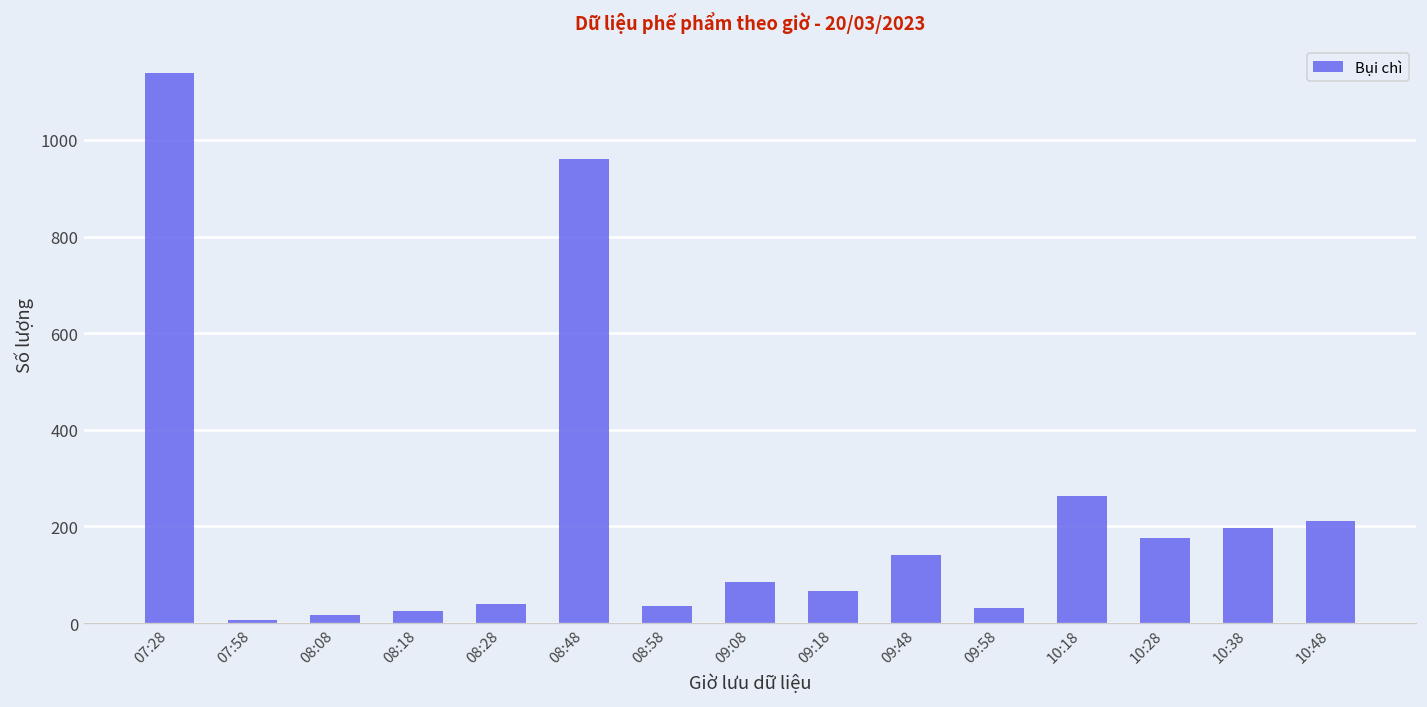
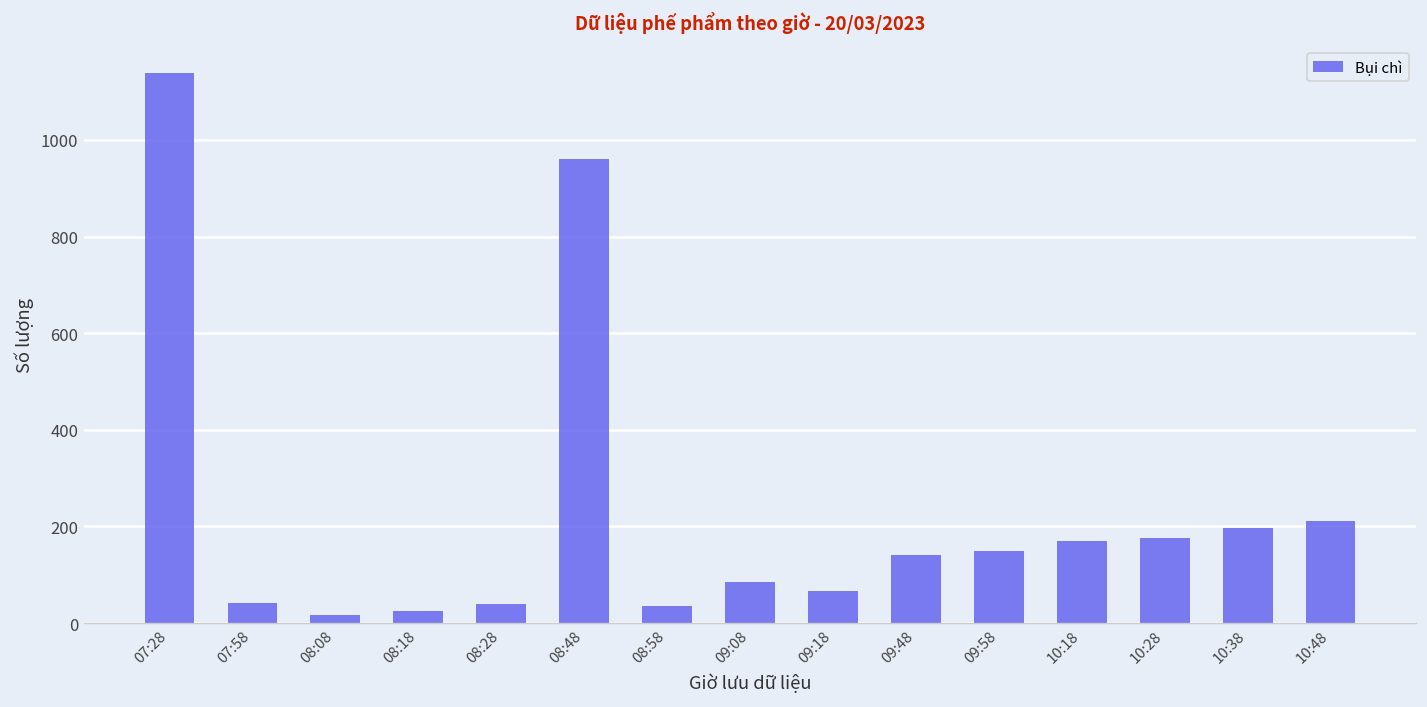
  {
    "07:28": 1140,
-   "07:58": 10,
+   "07:58": 40,
    "08:08": 20,
    "08:18": 30,
    "08:28": 40,
    "08:48": 960,
    "08:58": 40,
    "09:08": 90,
    "09:18": 70,
    "09:48": 140,
-   "09:58": 30,
-   "10:18": 260,
+   "09:58": 150,
+   "10:18": 170,
    "10:28": 180,
    "10:38": 200,
    "10:48": 210
  }
